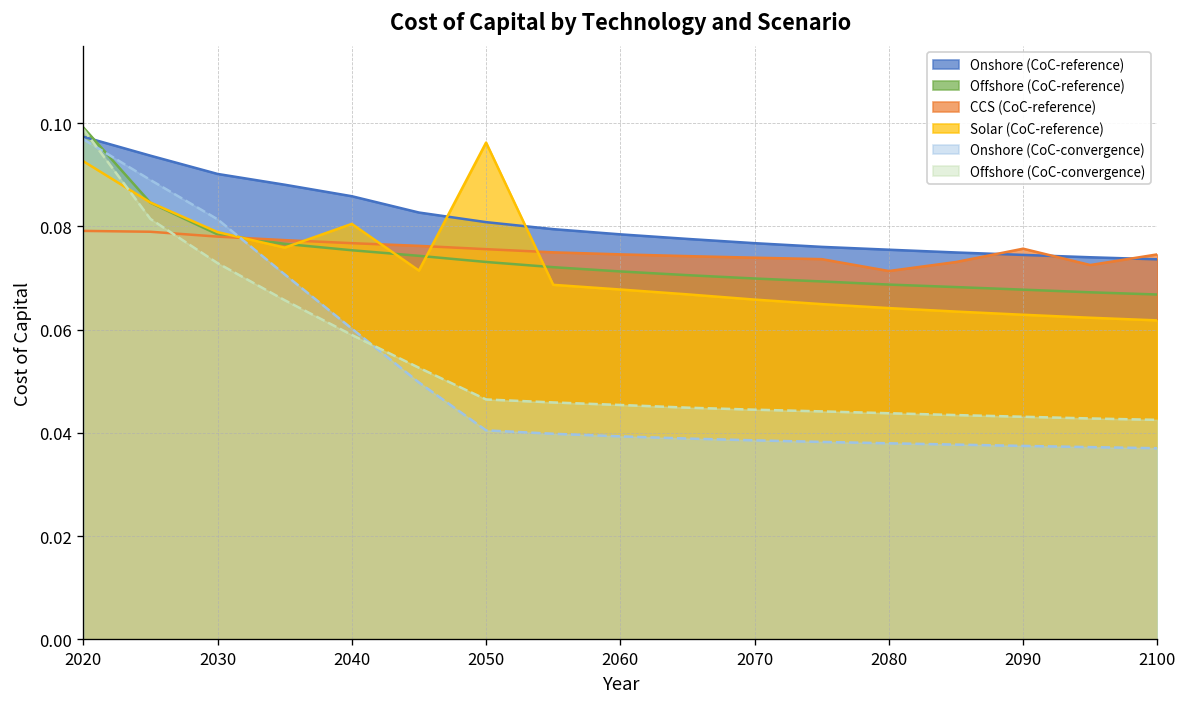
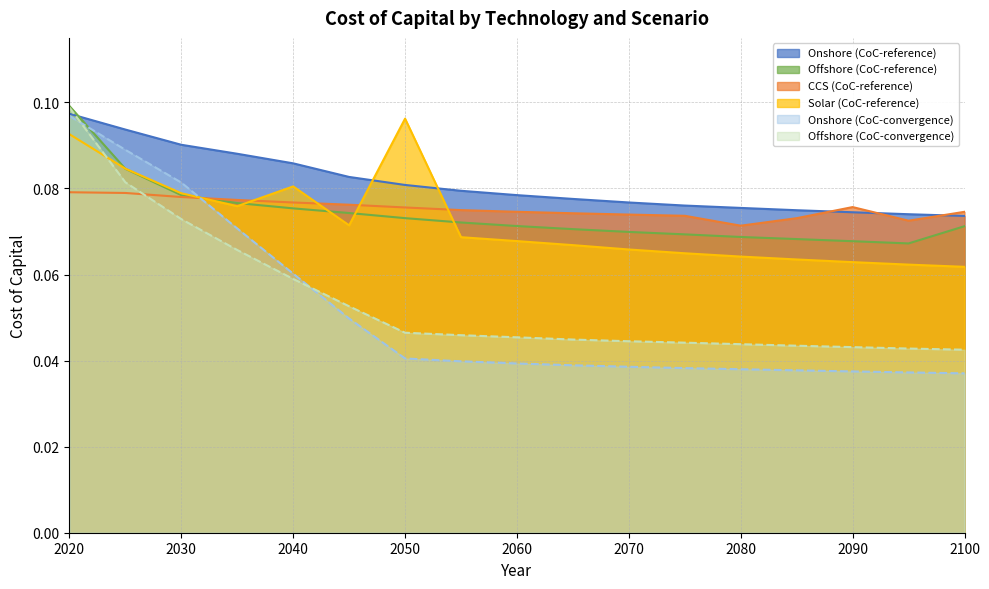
  {
    "Onshore (CoC-reference)": {
      "2030": 0.090,
      "2040": 0.086,
      "2050": 0.081,
      "2060": 0.078,
      "2070": 0.077,
      "2080": 0.075,
      "2090": 0.074,
      "2100": 0.074
    },
    "Offshore (CoC-reference)": {
      "2040": 0.075,
      "2050": 0.073,
      "2060": 0.071,
      "2070": 0.070,
      "2080": 0.069,
      "2090": 0.068,
-     "2100": 0.067
+     "2100": 0.071
    },
    "CCS (CoC-reference)": {
      "2020": 0.079,
      "2040": 0.077,
      "2050": 0.076,
      "2060": 0.075,
      "2070": 0.074,
      "2080": 0.071,
      "2090": 0.076,
      "2100": 0.075
    },
    "Solar (CoC-reference)": {
      "2020": 0.093,
      "2040": 0.080,
      "2050": 0.096,
      "2060": 0.068,
      "2070": 0.066,
      "2080": 0.064,
      "2090": 0.063,
      "2100": 0.062
    }
  }
